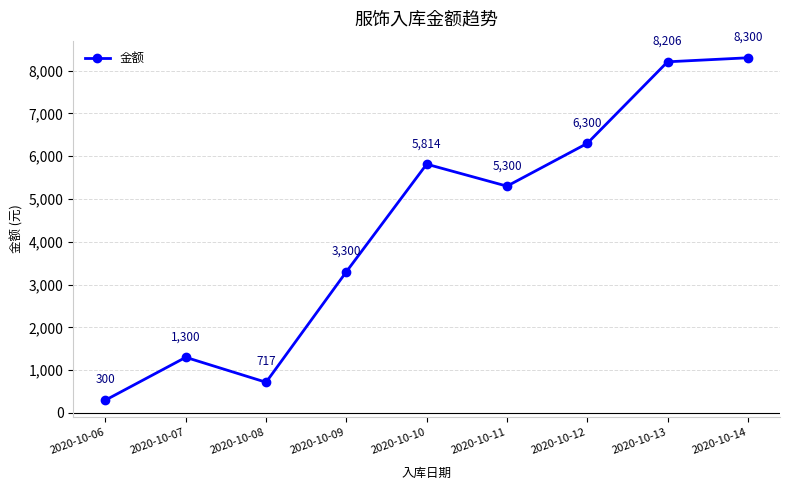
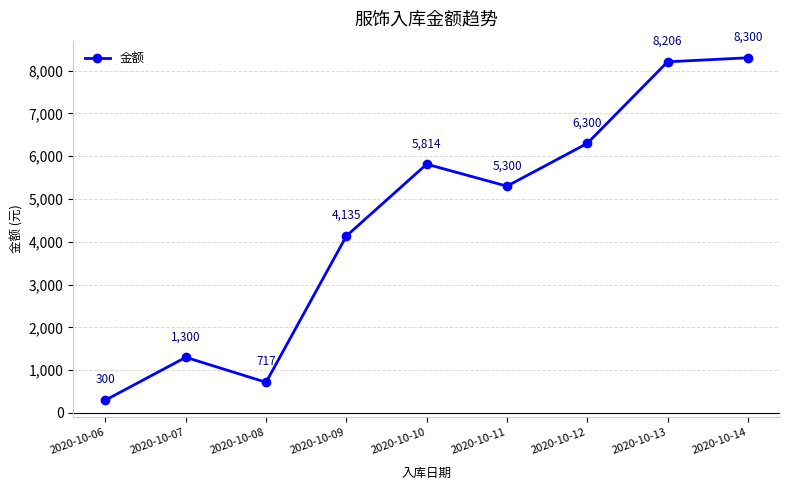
  {
    "2020-10-06": "300",
    "2020-10-07": "1,300",
    "2020-10-08": "717",
-   "2020-10-09": "3,300",
+   "2020-10-09": "4,135",
    "2020-10-10": "5,814",
    "2020-10-11": "5,300",
    "2020-10-12": "6,300",
    "2020-10-13": "8,206",
    "2020-10-14": "8,300"
  }
